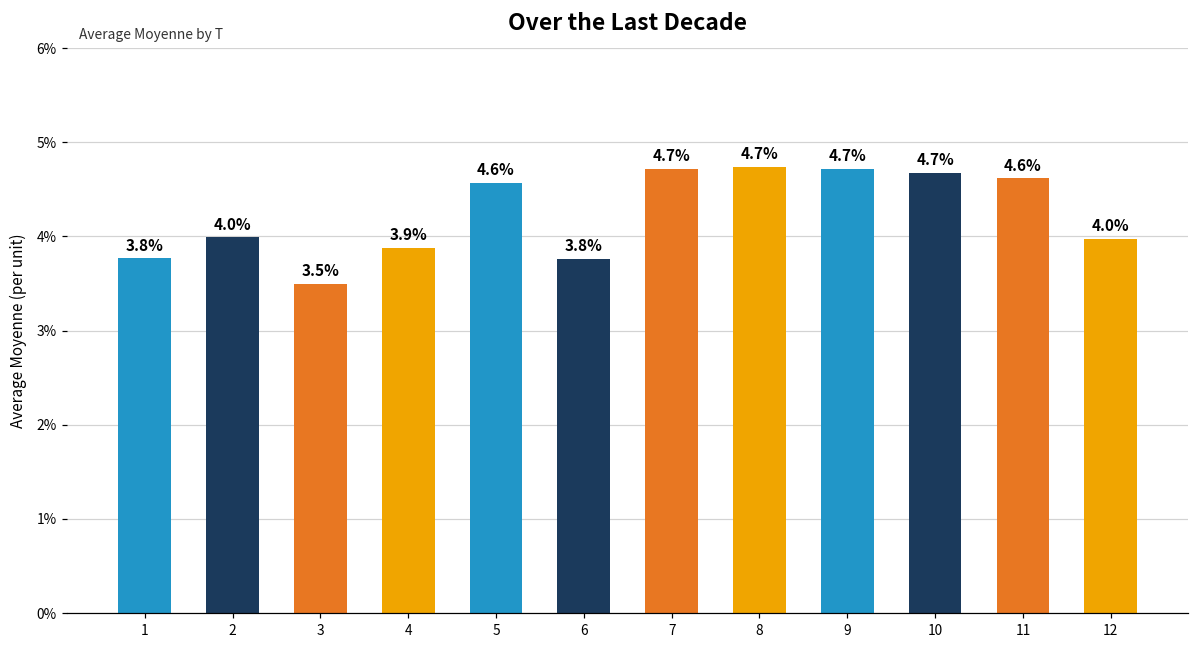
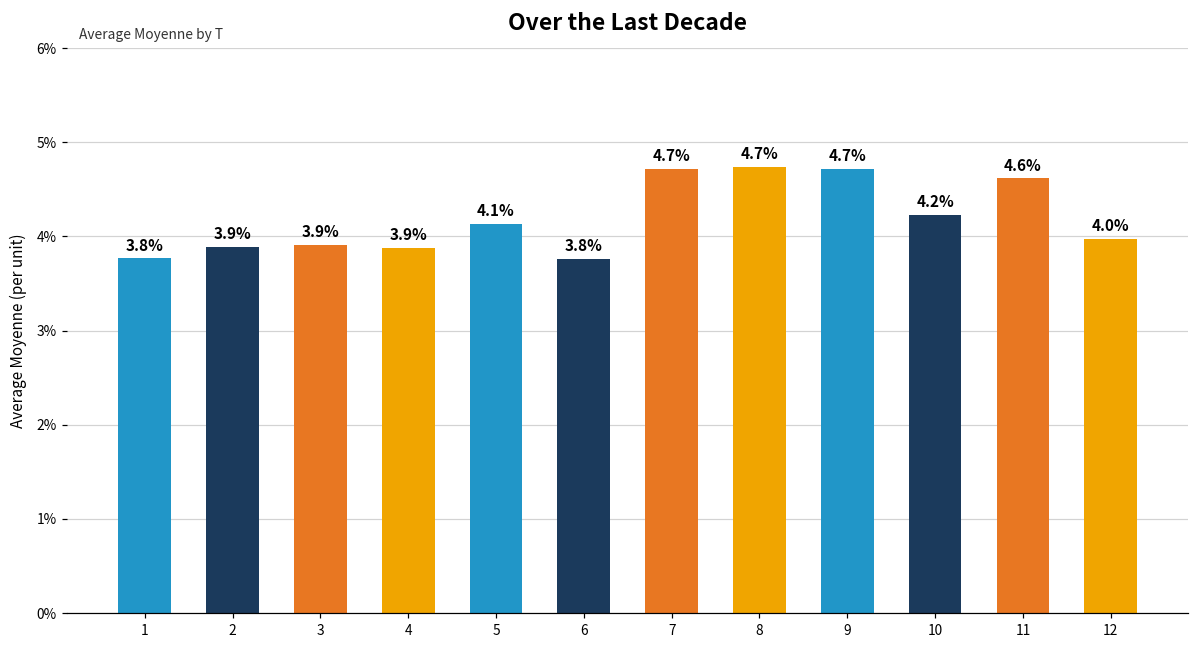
  {
    "1": "3.8%",
-   "2": "4.0%",
-   "3": "3.5%",
+   "2": "3.9%",
+   "3": "3.9%",
    "4": "3.9%",
-   "5": "4.6%",
+   "5": "4.1%",
    "6": "3.8%",
    "7": "4.7%",
    "8": "4.7%",
    "9": "4.7%",
-   "10": "4.7%",
+   "10": "4.2%",
    "11": "4.6%",
    "12": "4.0%"
  }
